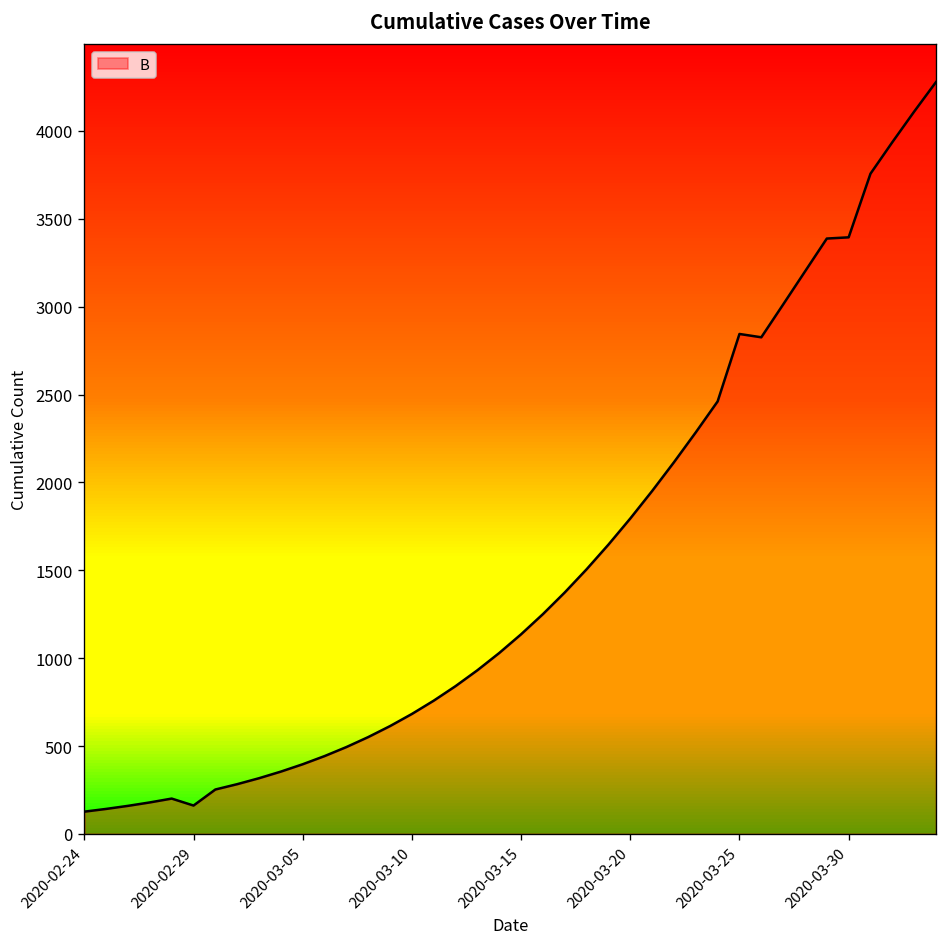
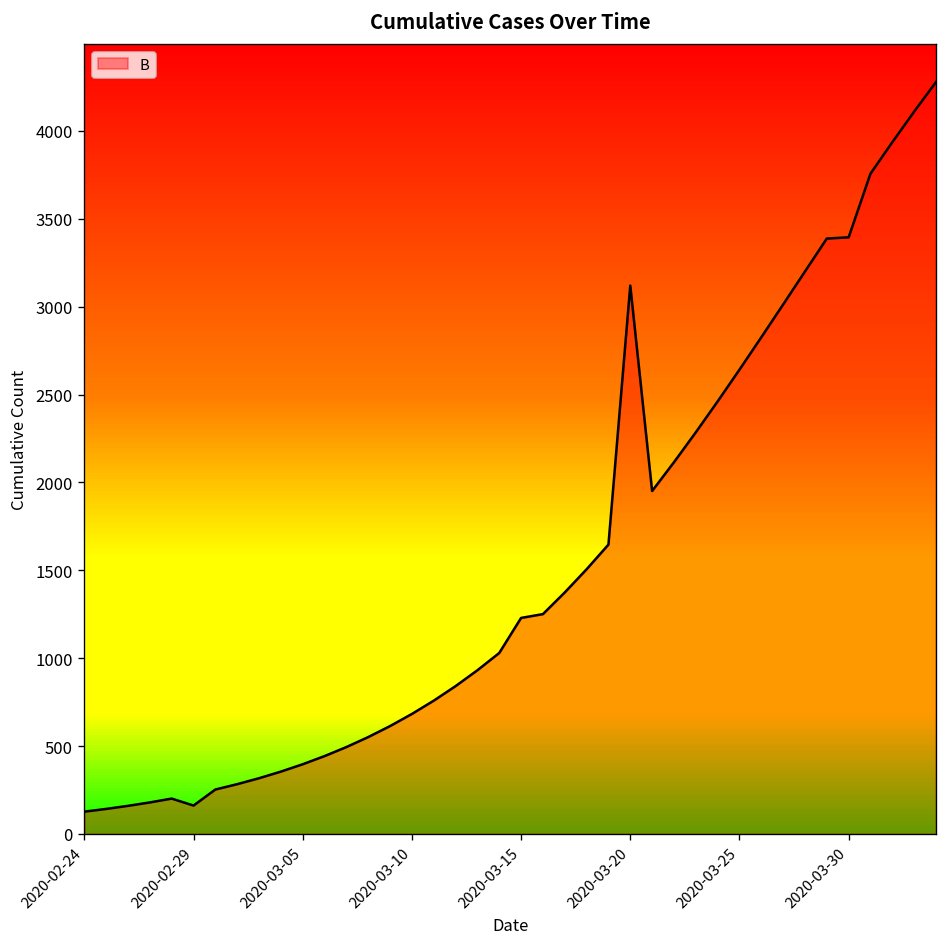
  {
    "2020-02-24": 130,
    "2020-02-29": 160,
    "2020-03-05": 400,
    "2020-03-10": 680,
-   "2020-03-15": 1140,
-   "2020-03-20": 1790,
-   "2020-03-25": 2840,
+   "2020-03-15": 1230,
+   "2020-03-20": 3120,
+   "2020-03-25": 2640,
    "2020-03-30": 3390
  }
